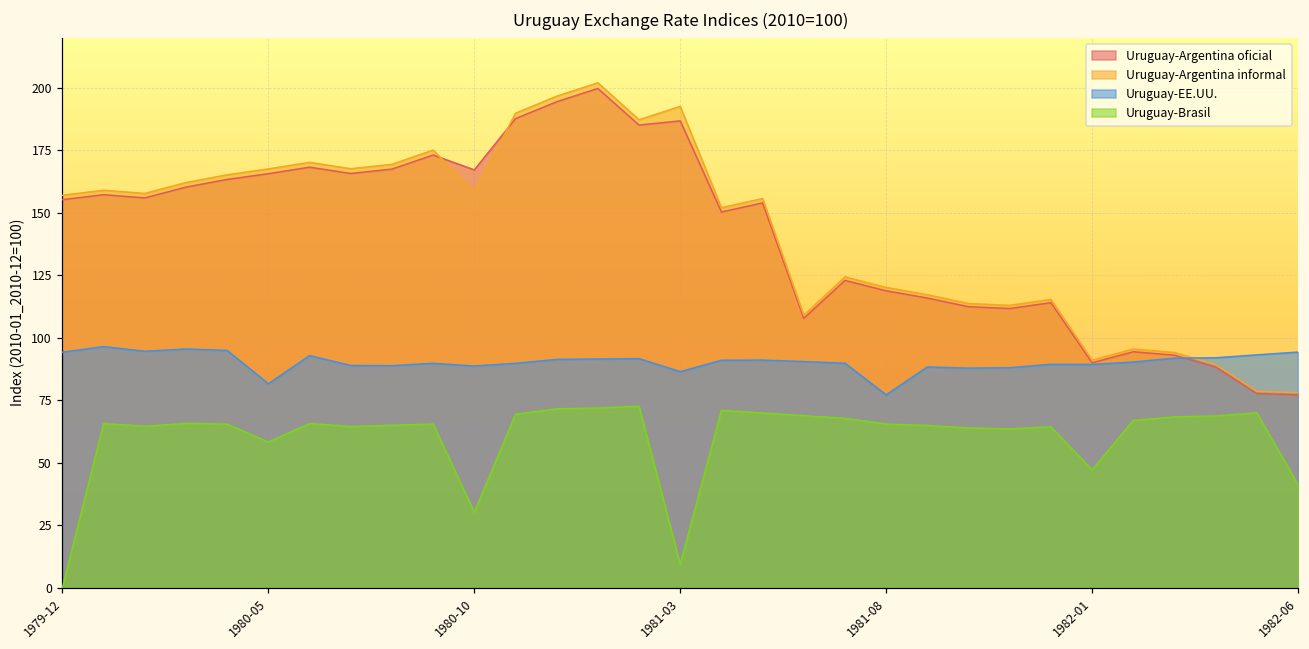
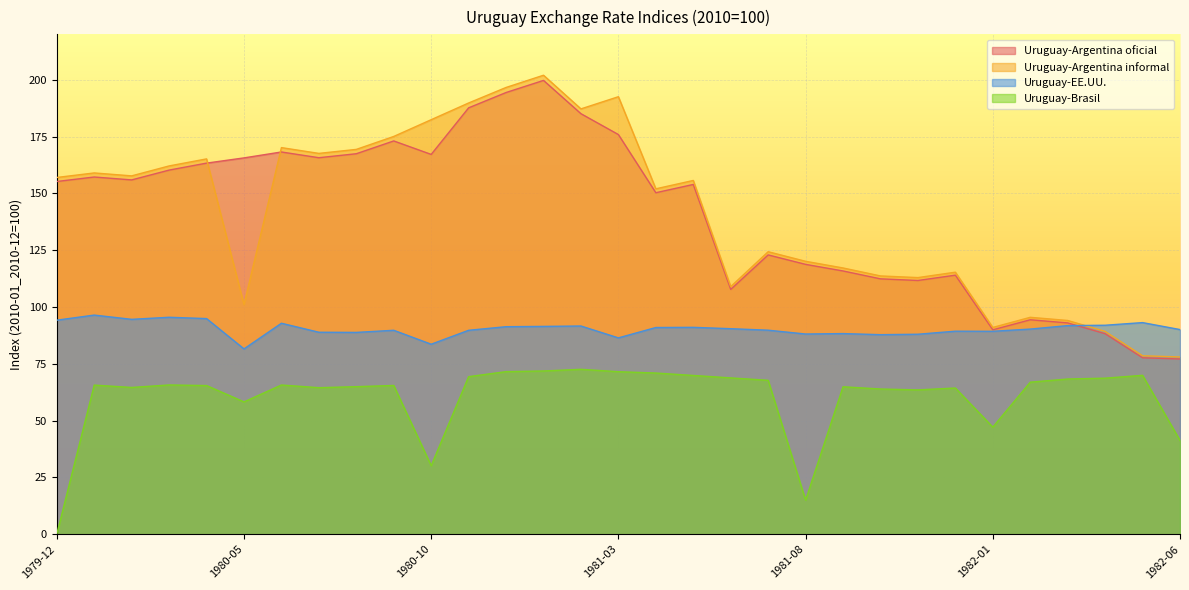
  {
    "Uruguay-Argentina oficial": {
      "1979-12": 155,
      "1980-05": 166,
      "1980-10": 167,
-     "1981-03": 187,
+     "1981-03": 176,
      "1981-08": 119
    },
    "Uruguay-Argentina informal": {
      "1979-12": 157,
-     "1980-05": 168,
-     "1980-10": 158,
+     "1980-05": 101,
+     "1980-10": 182,
      "1981-03": 193,
      "1981-08": 120
    },
    "Uruguay-EE.UU.": {
      "1979-12": 94,
      "1980-05": 82,
-     "1980-10": 89,
+     "1980-10": 84,
      "1981-03": 86,
-     "1981-08": 77,
-     "1982-06": 94
+     "1981-08": 88,
+     "1982-06": 90
    },
    "Uruguay-Brasil": {
      "1979-12": 0,
      "1980-05": 58,
      "1980-10": 30,
-     "1981-03": 9,
-     "1981-08": 65,
+     "1981-03": 72,
+     "1981-08": 15,
      "1982-01": 47,
      "1982-06": 41
    }
  }
